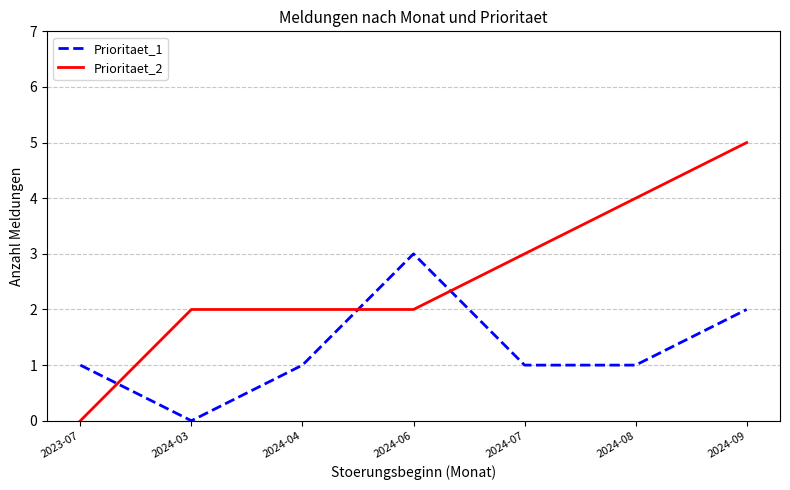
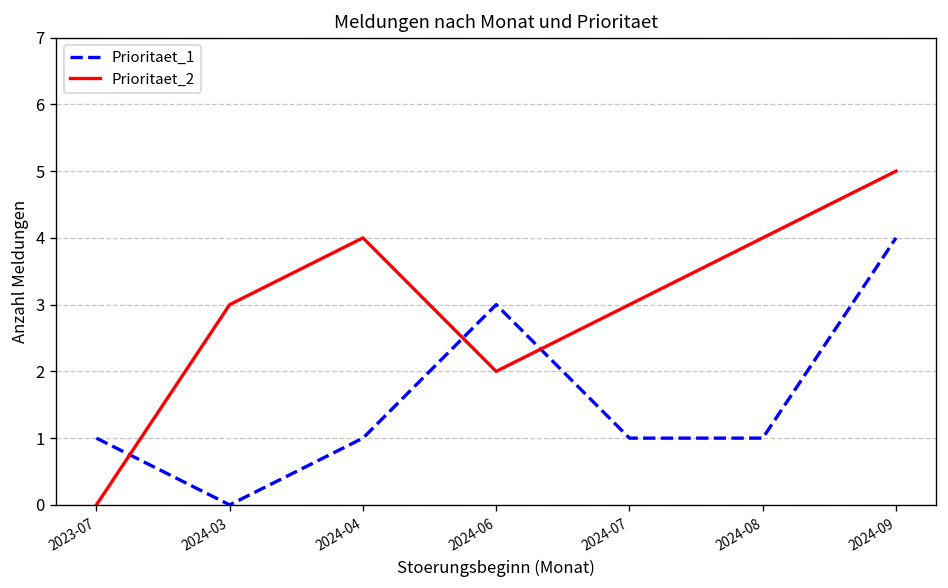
  {
    "Prioritaet_1": {
      "2023-07": 1,
      "2024-03": 0,
      "2024-04": 1,
      "2024-06": 3,
      "2024-07": 1,
      "2024-08": 1,
-     "2024-09": 2
+     "2024-09": 4
    },
    "Prioritaet_2": {
      "2023-07": 0,
-     "2024-03": 2,
-     "2024-04": 2,
+     "2024-03": 3,
+     "2024-04": 4,
      "2024-06": 2,
      "2024-07": 3,
      "2024-08": 4,
      "2024-09": 5
    }
  }
